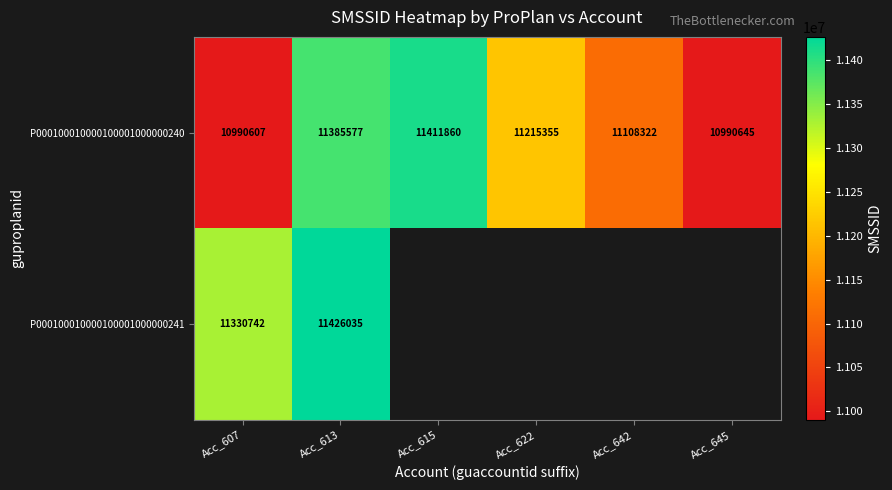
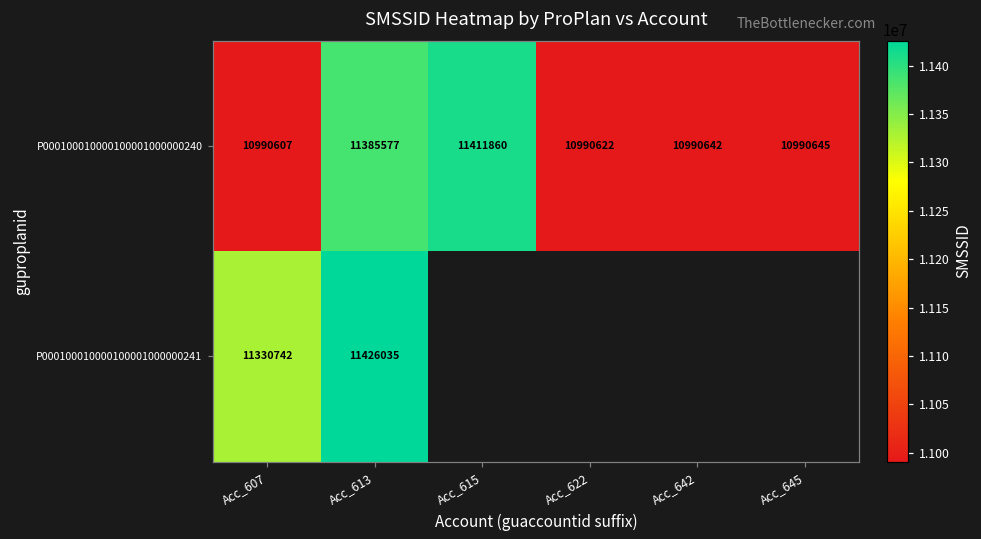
  {
    "P000100010000100001000000240": {
      "Acc_607": 10990607,
      "Acc_613": 11385577,
      "Acc_615": 11411860,
-     "Acc_622": 11215355,
-     "Acc_642": 11108322,
+     "Acc_622": 10990622,
+     "Acc_642": 10990642,
      "Acc_645": 10990645
    },
    "P000100010000100001000000241": {
      "Acc_607": 11330742,
      "Acc_613": 11426035
    }
  }
